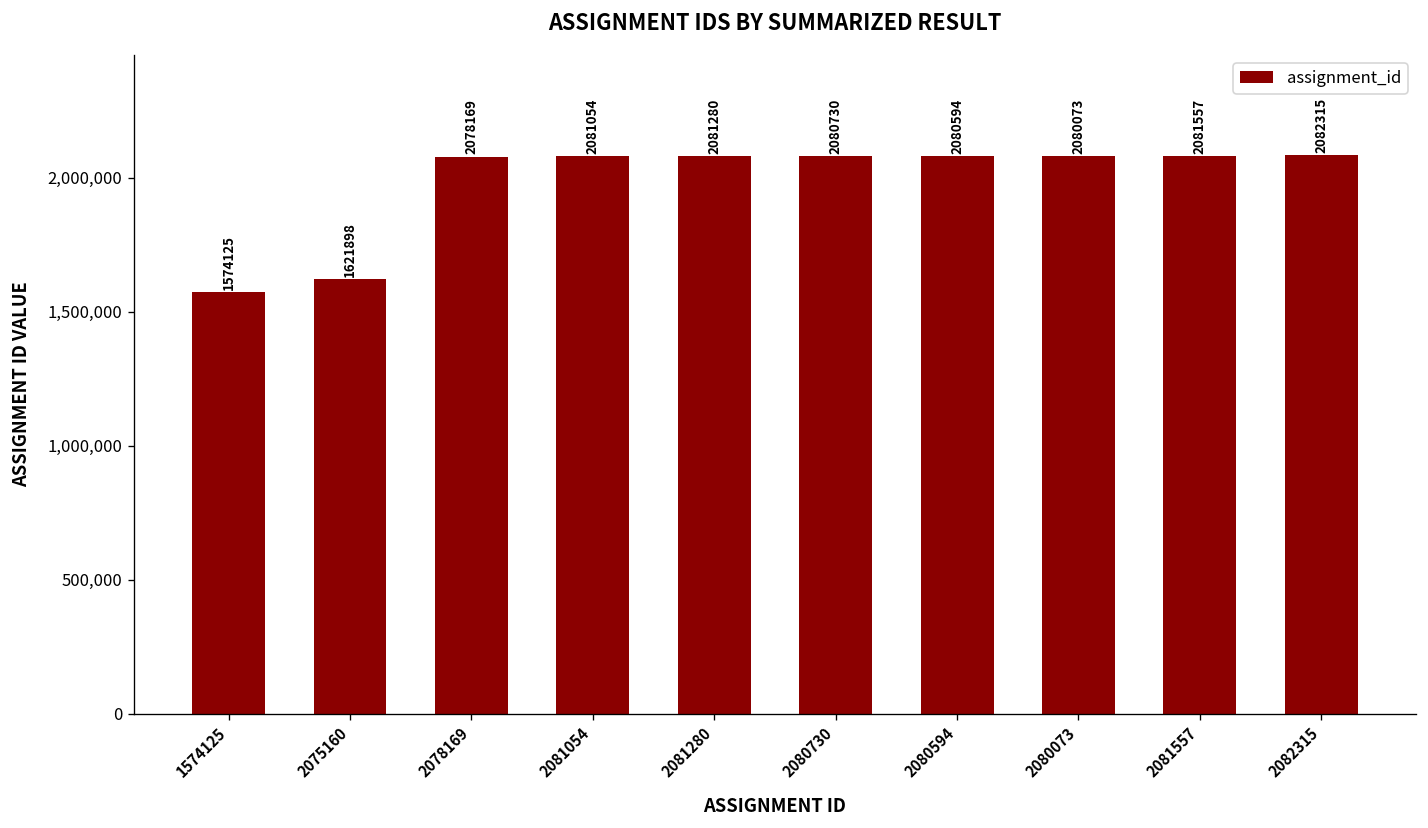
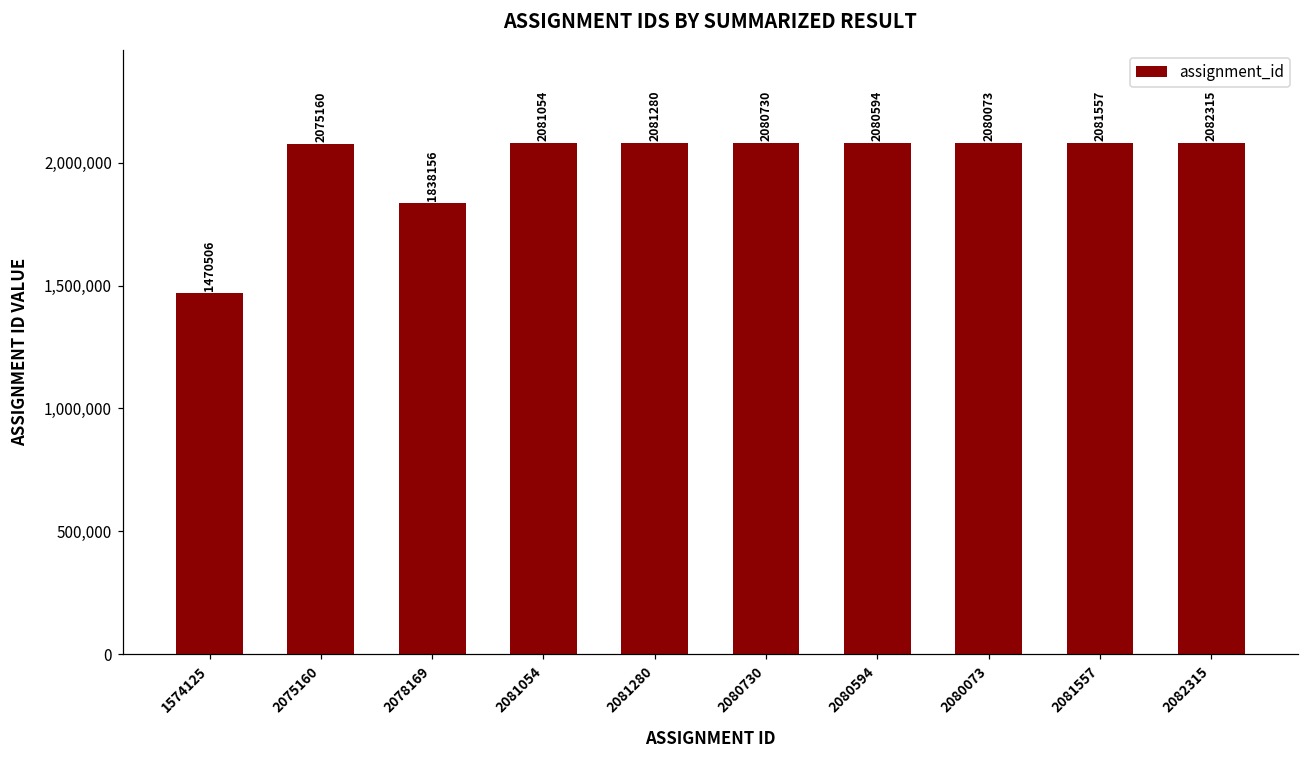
  {
-   "1574125": 1574125,
-   "2075160": 1621898,
-   "2078169": 2078169,
+   "1574125": 1470506,
+   "2075160": 2075160,
+   "2078169": 1838156,
    "2081054": 2081054,
    "2081280": 2081280,
    "2080730": 2080730,
    "2080594": 2080594,
    "2080073": 2080073,
    "2081557": 2081557,
    "2082315": 2082315
  }
